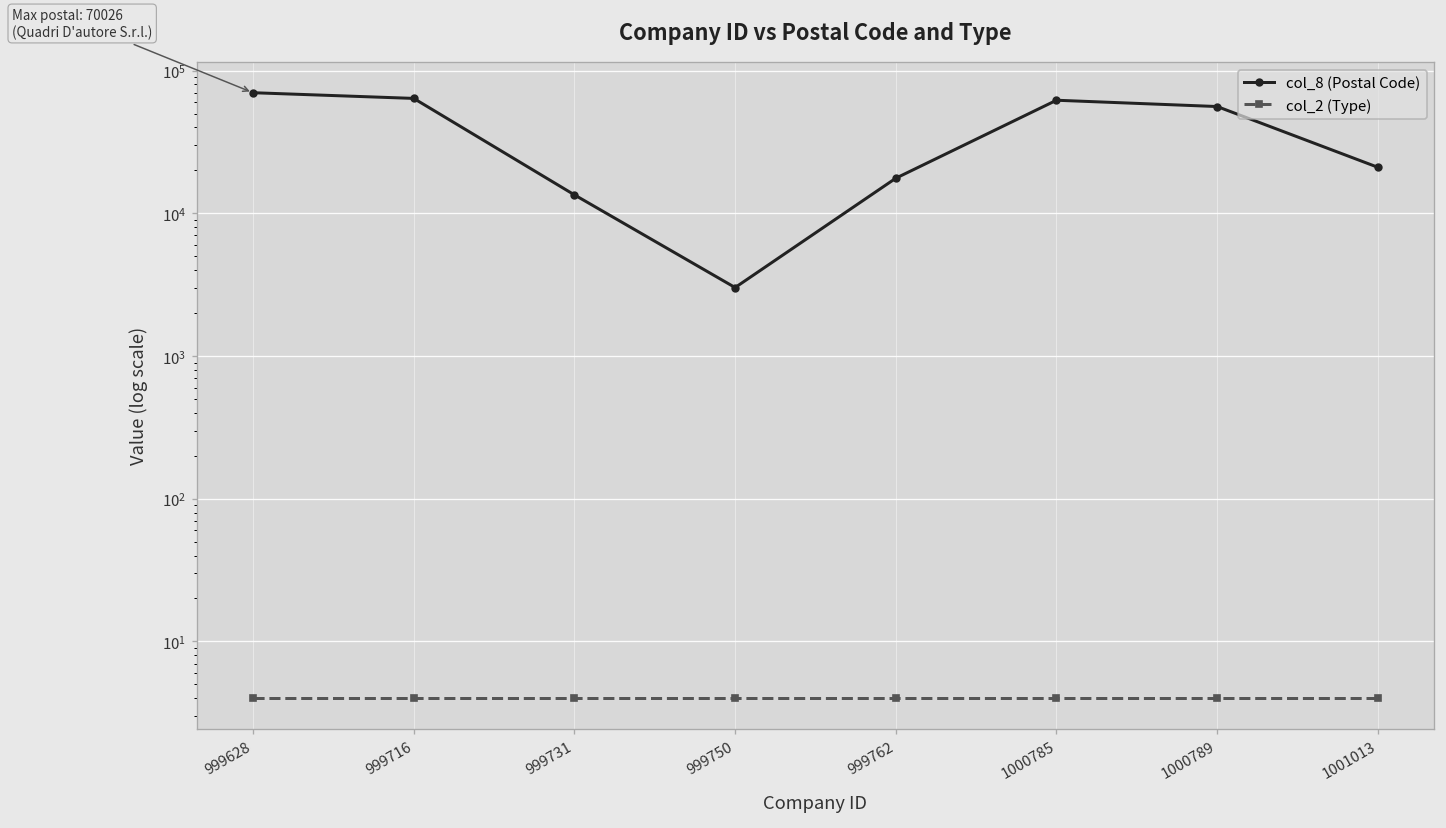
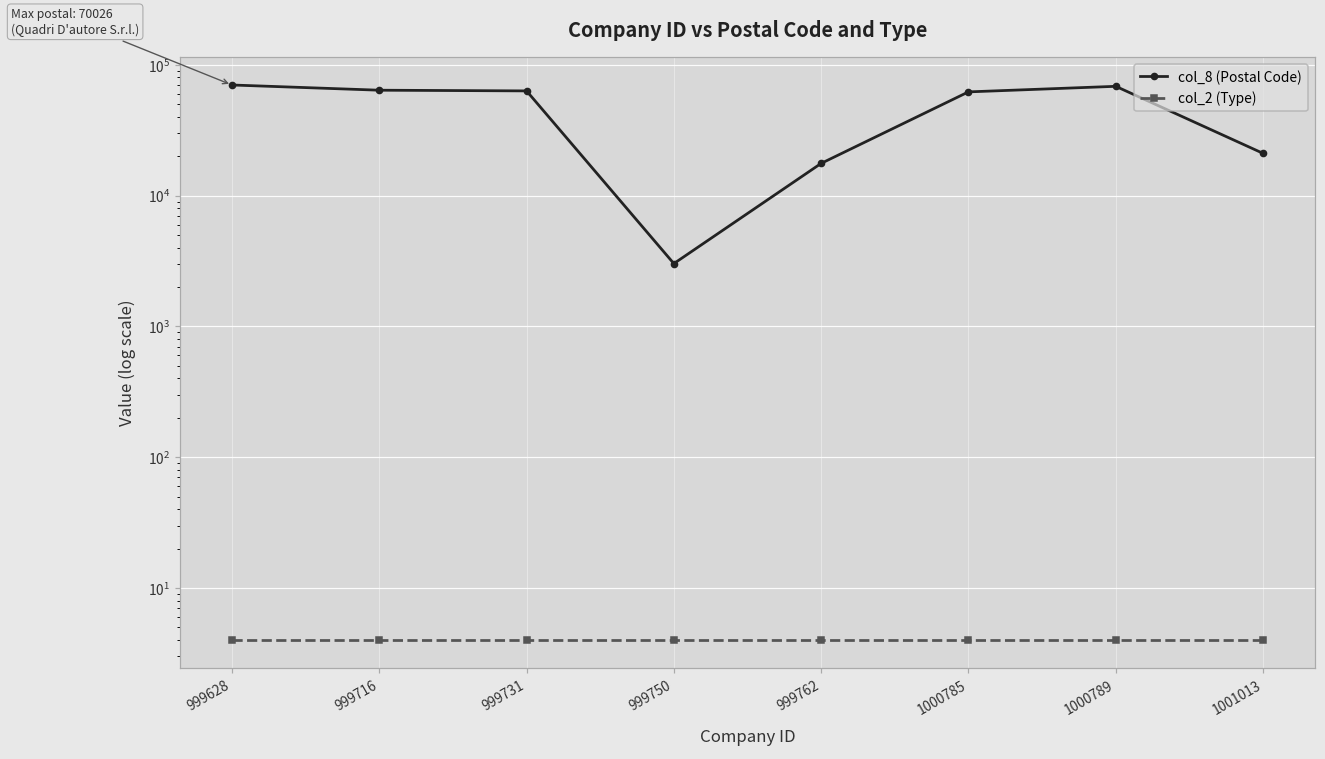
  {
    "col_8 (Postal Code)": {
      "999716": 60000,
-     "999731": 13000,
+     "999731": 60000,
      "999750": 3000,
      "999762": 18000,
      "1000785": 60000,
-     "1000789": 60000,
+     "1000789": 70000,
      "1001013": 21000
    },
    "col_2 (Type)": {
      "999628": 4,
      "999716": 4,
      "999731": 4,
      "999750": 4,
      "999762": 4,
      "1000785": 4,
      "1000789": 4,
      "1001013": 4
    }
  }
